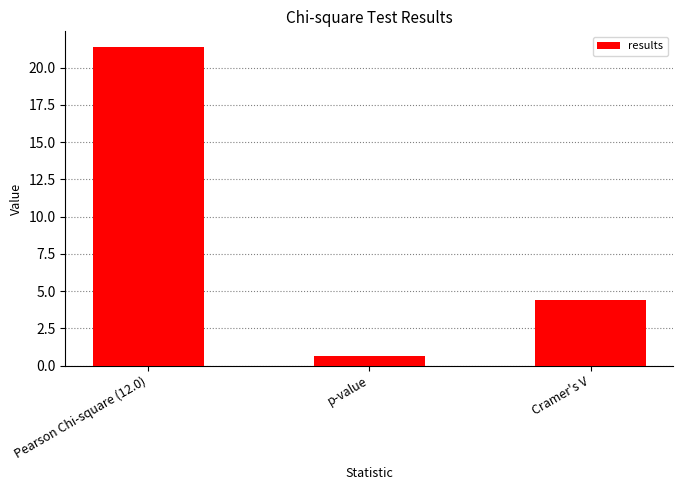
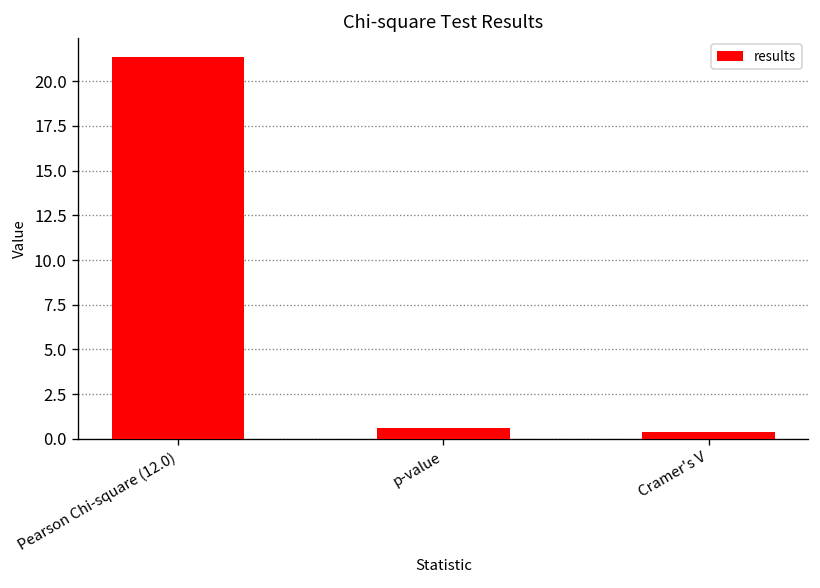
  {
    "Pearson Chi-square (12.0)": 21.4,
    "p-value": 0.6,
-   "Cramer's V": 4.4
+   "Cramer's V": 0.4
  }
